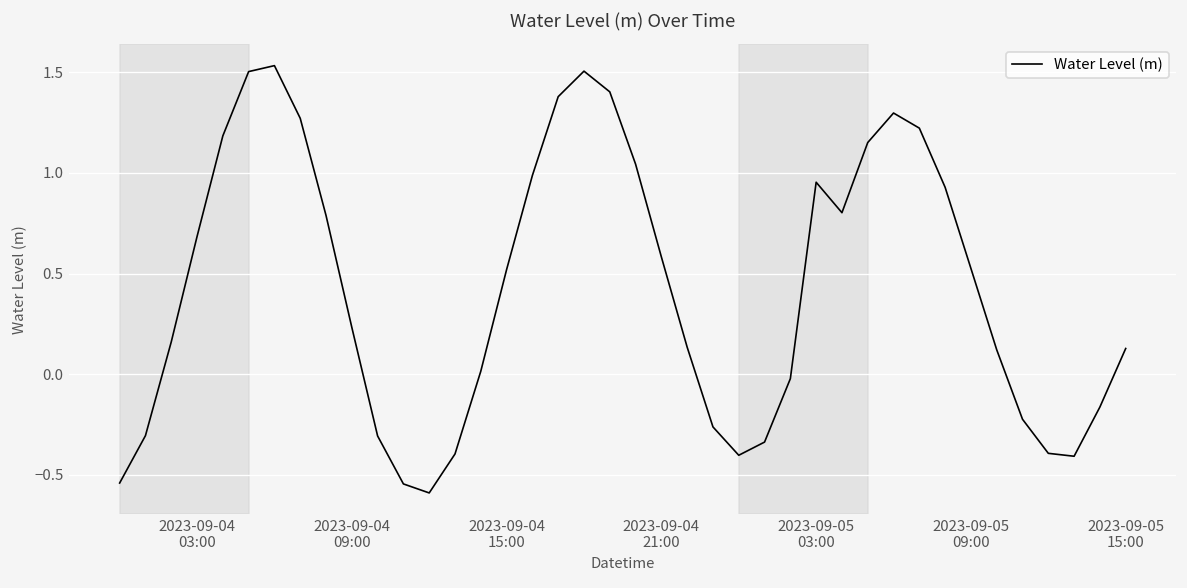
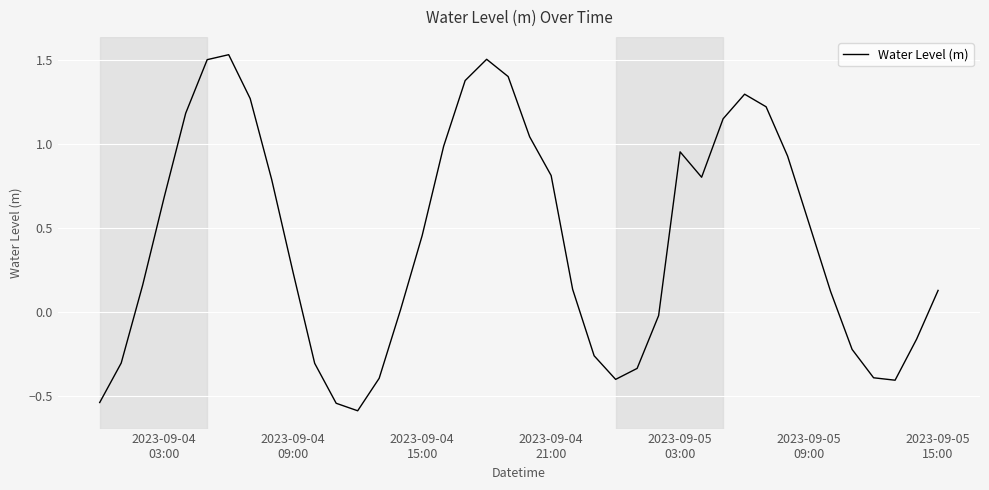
  {
    "2023-09-04 03:00": 0.68,
    "2023-09-04 09:00": 0.23,
-   "2023-09-04 15:00": 0.52,
-   "2023-09-04 21:00": 0.58,
+   "2023-09-04 15:00": 0.46,
+   "2023-09-04 21:00": 0.81,
    "2023-09-05 03:00": 0.95,
    "2023-09-05 09:00": 0.53,
    "2023-09-05 15:00": 0.13
  }
